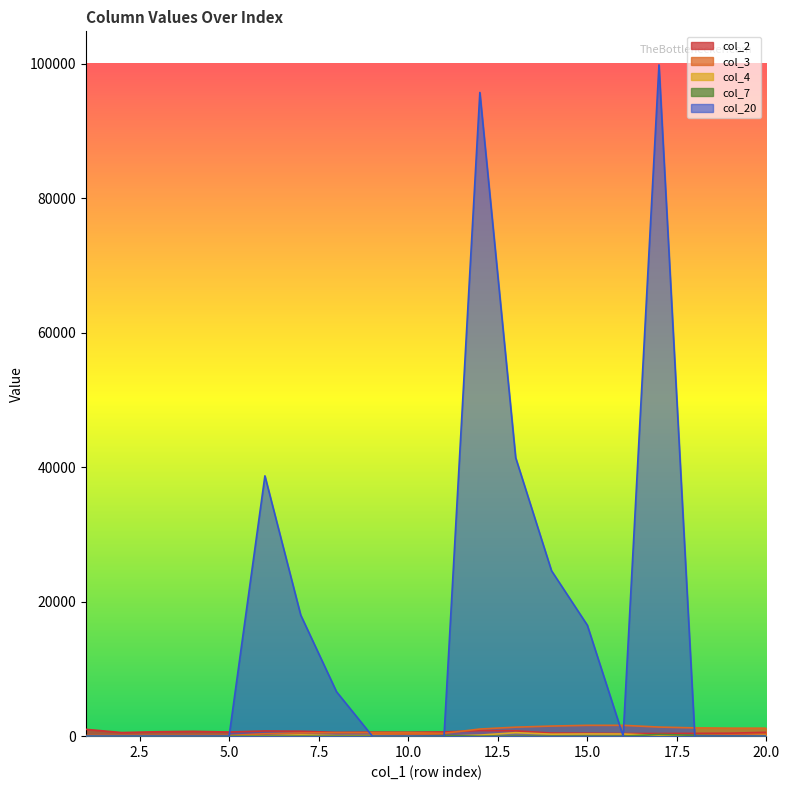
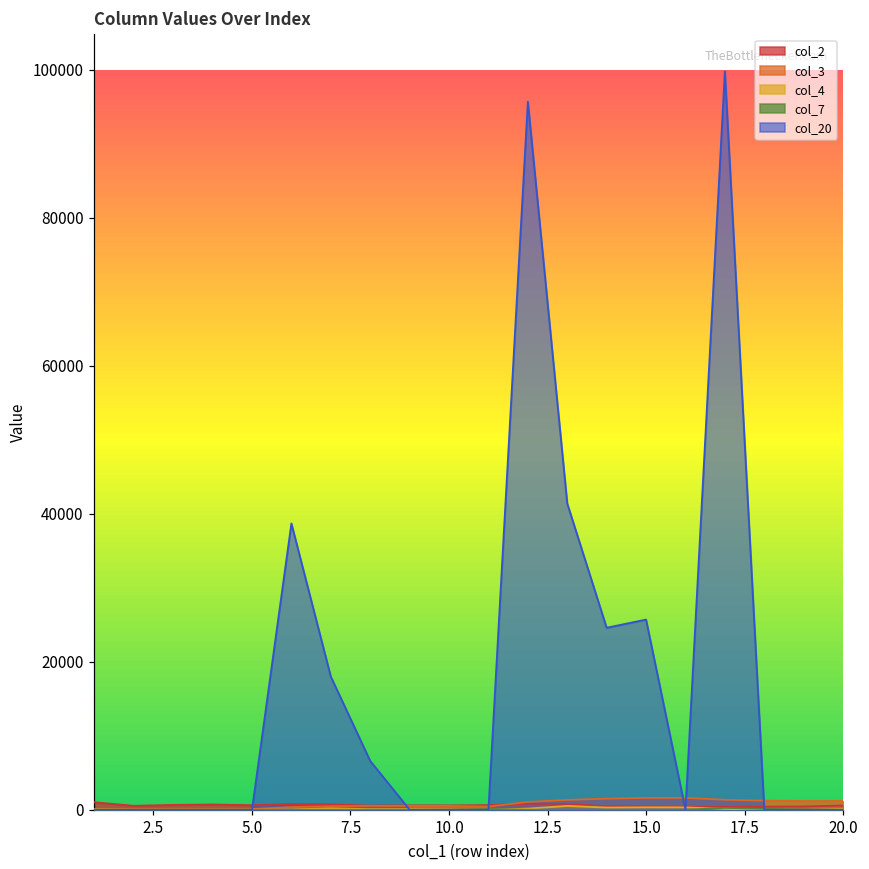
  {
    "col_20": {
-     "15.0": 17000
+     "15.0": 26000
    }
  }
